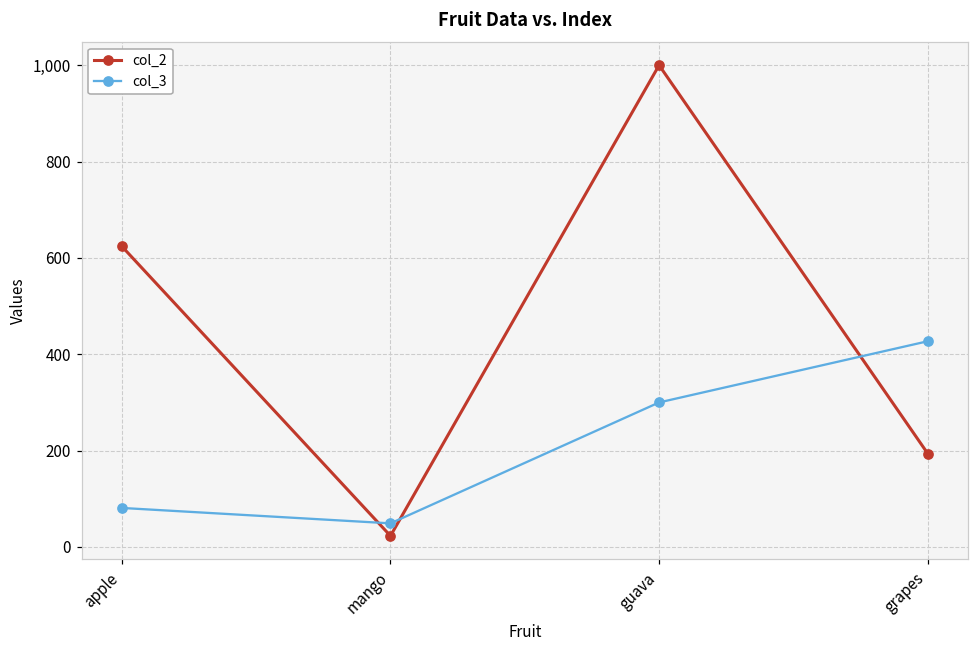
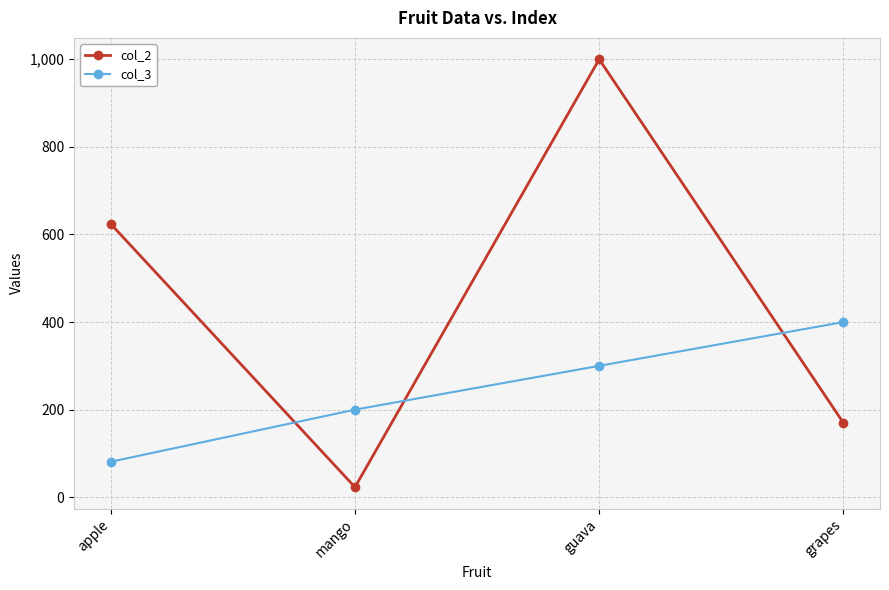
  {
    "col_2": {
      "apple": "620",
      "mango": "20",
      "guava": "1,000",
-     "grapes": "190"
+     "grapes": "170"
    },
    "col_3": {
      "apple": "80",
-     "mango": "50",
+     "mango": "200",
      "guava": "300",
-     "grapes": "430"
+     "grapes": "400"
    }
  }
